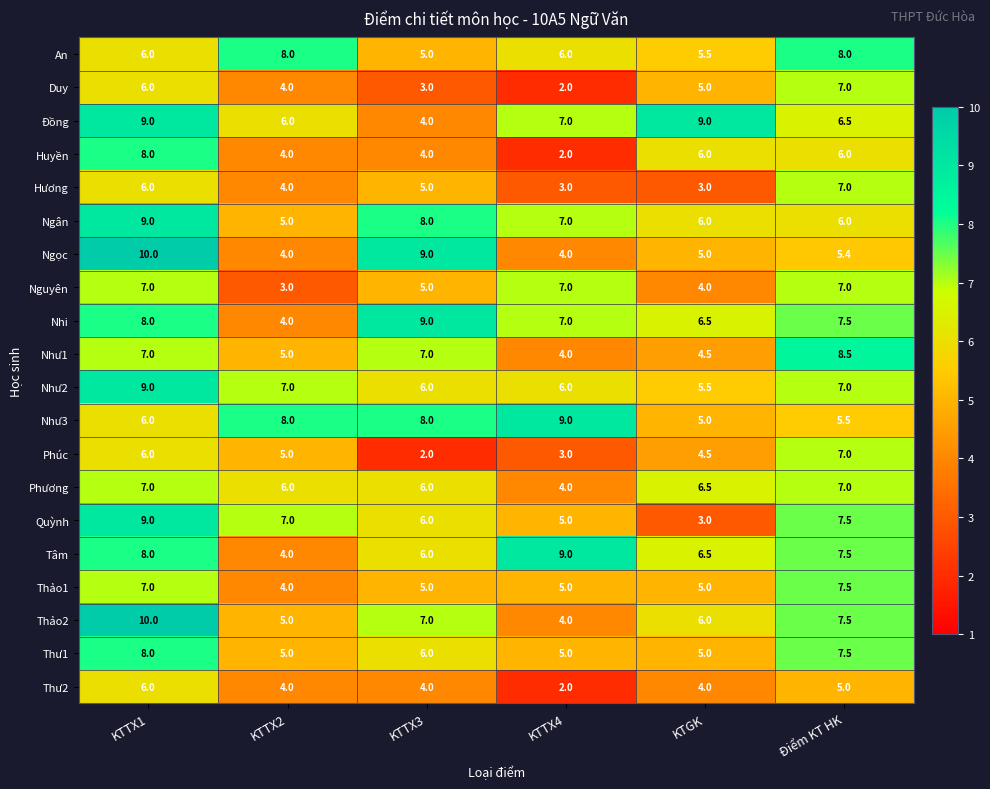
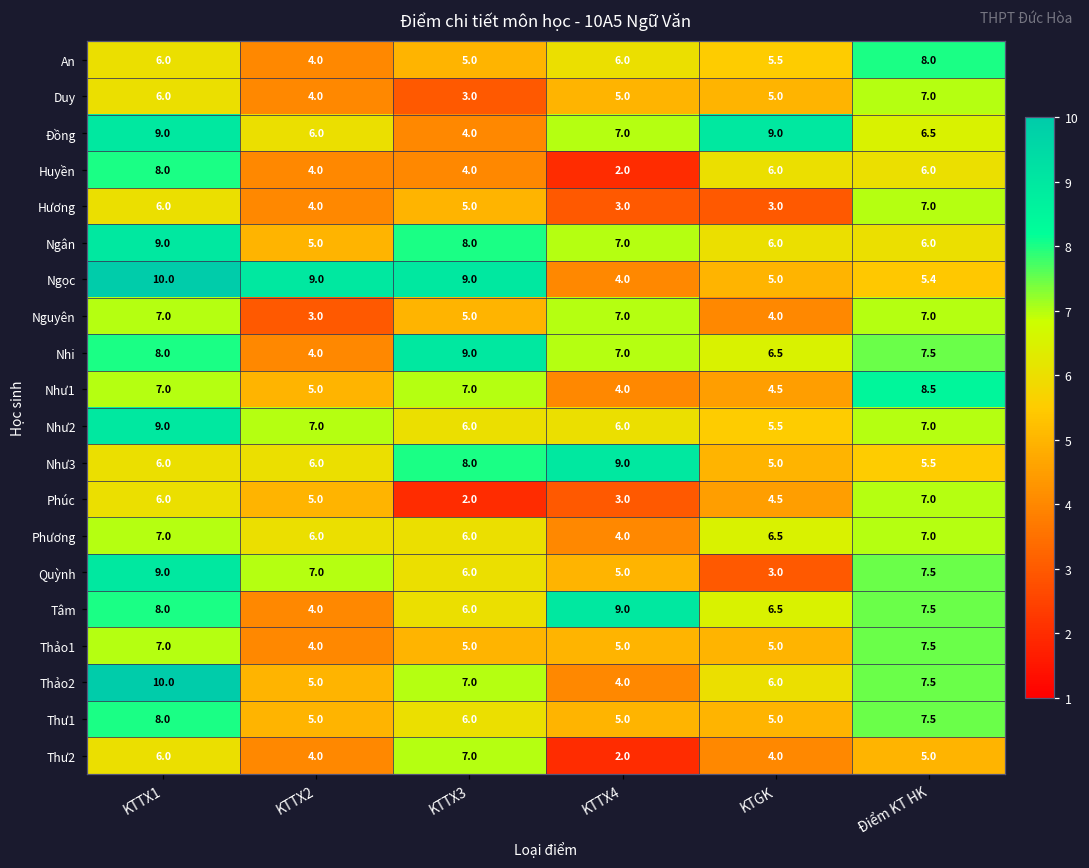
  {
    "An": {
      "KTTX1": 6.0,
-     "KTTX2": 8.0,
+     "KTTX2": 4.0,
      "KTTX3": 5.0,
      "KTTX4": 6.0,
      "KTGK": 5.5,
      "Điểm KT HK": 8.0
    },
    "Duy": {
      "KTTX1": 6.0,
      "KTTX2": 4.0,
      "KTTX3": 3.0,
-     "KTTX4": 2.0,
+     "KTTX4": 5.0,
      "KTGK": 5.0,
      "Điểm KT HK": 7.0
    },
    "Đồng": {
      "KTTX1": 9.0,
      "KTTX2": 6.0,
      "KTTX3": 4.0,
      "KTTX4": 7.0,
      "KTGK": 9.0,
      "Điểm KT HK": 6.5
    },
    "Huyền": {
      "KTTX1": 8.0,
      "KTTX2": 4.0,
      "KTTX3": 4.0,
      "KTTX4": 2.0,
      "KTGK": 6.0,
      "Điểm KT HK": 6.0
    },
    "Hương": {
      "KTTX1": 6.0,
      "KTTX2": 4.0,
      "KTTX3": 5.0,
      "KTTX4": 3.0,
      "KTGK": 3.0,
      "Điểm KT HK": 7.0
    },
    "Ngân": {
      "KTTX1": 9.0,
      "KTTX2": 5.0,
      "KTTX3": 8.0,
      "KTTX4": 7.0,
      "KTGK": 6.0,
      "Điểm KT HK": 6.0
    },
    "Ngọc": {
      "KTTX1": 10.0,
-     "KTTX2": 4.0,
+     "KTTX2": 9.0,
      "KTTX3": 9.0,
      "KTTX4": 4.0,
      "KTGK": 5.0,
      "Điểm KT HK": 5.4
    },
    "Nguyên": {
      "KTTX1": 7.0,
      "KTTX2": 3.0,
      "KTTX3": 5.0,
      "KTTX4": 7.0,
      "KTGK": 4.0,
      "Điểm KT HK": 7.0
    },
    "Nhi": {
      "KTTX1": 8.0,
      "KTTX2": 4.0,
      "KTTX3": 9.0,
      "KTTX4": 7.0,
      "KTGK": 6.5,
      "Điểm KT HK": 7.5
    },
    "Như1": {
      "KTTX1": 7.0,
      "KTTX2": 5.0,
      "KTTX3": 7.0,
      "KTTX4": 4.0,
      "KTGK": 4.5,
      "Điểm KT HK": 8.5
    },
    "Như2": {
      "KTTX1": 9.0,
      "KTTX2": 7.0,
      "KTTX3": 6.0,
      "KTTX4": 6.0,
      "KTGK": 5.5,
      "Điểm KT HK": 7.0
    },
    "Như3": {
      "KTTX1": 6.0,
-     "KTTX2": 8.0,
+     "KTTX2": 6.0,
      "KTTX3": 8.0,
      "KTTX4": 9.0,
      "KTGK": 5.0,
      "Điểm KT HK": 5.5
    },
    "Phúc": {
      "KTTX1": 6.0,
      "KTTX2": 5.0,
      "KTTX3": 2.0,
      "KTTX4": 3.0,
      "KTGK": 4.5,
      "Điểm KT HK": 7.0
    },
    "Phương": {
      "KTTX1": 7.0,
      "KTTX2": 6.0,
      "KTTX3": 6.0,
      "KTTX4": 4.0,
      "KTGK": 6.5,
      "Điểm KT HK": 7.0
    },
    "Quỳnh": {
      "KTTX1": 9.0,
      "KTTX2": 7.0,
      "KTTX3": 6.0,
      "KTTX4": 5.0,
      "KTGK": 3.0,
      "Điểm KT HK": 7.5
    },
    "Tâm": {
      "KTTX1": 8.0,
      "KTTX2": 4.0,
      "KTTX3": 6.0,
      "KTTX4": 9.0,
      "KTGK": 6.5,
      "Điểm KT HK": 7.5
    },
    "Thảo1": {
      "KTTX1": 7.0,
      "KTTX2": 4.0,
      "KTTX3": 5.0,
      "KTTX4": 5.0,
      "KTGK": 5.0,
      "Điểm KT HK": 7.5
    },
    "Thảo2": {
      "KTTX1": 10.0,
      "KTTX2": 5.0,
      "KTTX3": 7.0,
      "KTTX4": 4.0,
      "KTGK": 6.0,
      "Điểm KT HK": 7.5
    },
    "Thư1": {
      "KTTX1": 8.0,
      "KTTX2": 5.0,
      "KTTX3": 6.0,
      "KTTX4": 5.0,
      "KTGK": 5.0,
      "Điểm KT HK": 7.5
    },
    "Thư2": {
      "KTTX1": 6.0,
      "KTTX2": 4.0,
-     "KTTX3": 4.0,
+     "KTTX3": 7.0,
      "KTTX4": 2.0,
      "KTGK": 4.0,
      "Điểm KT HK": 5.0
    }
  }
